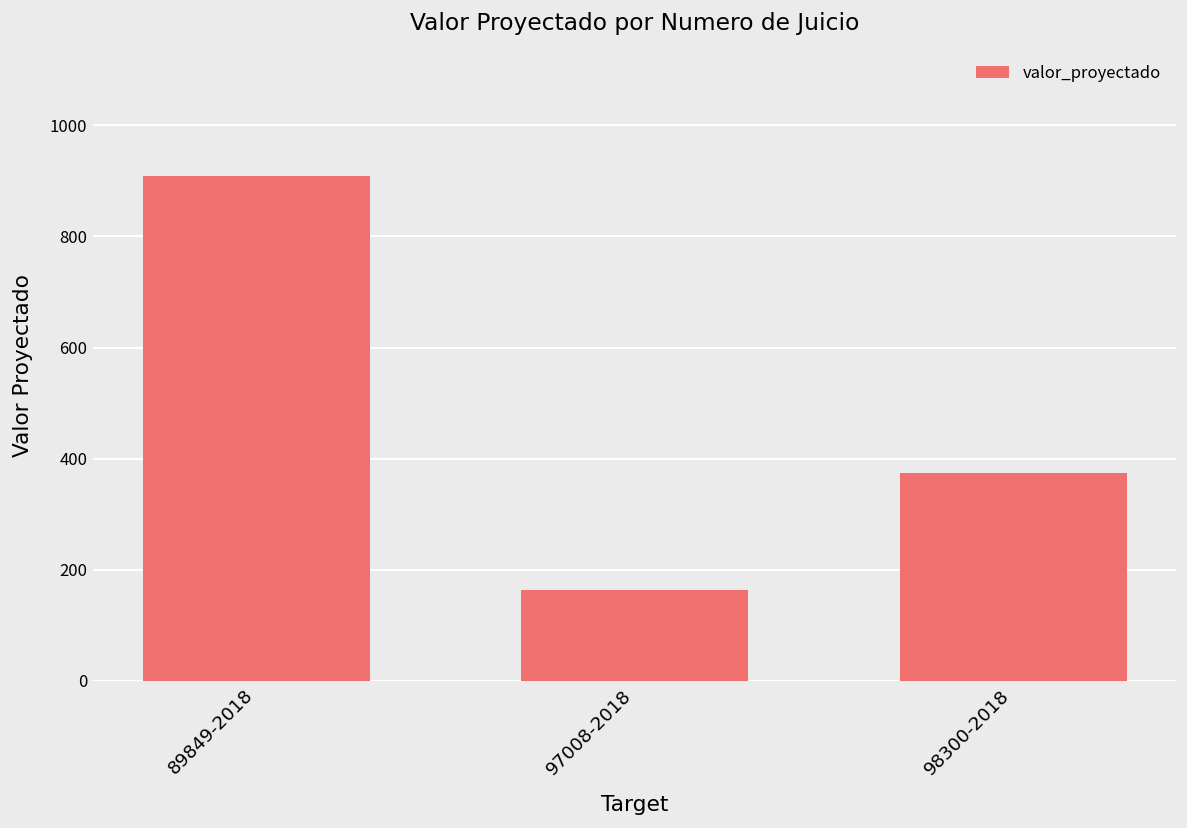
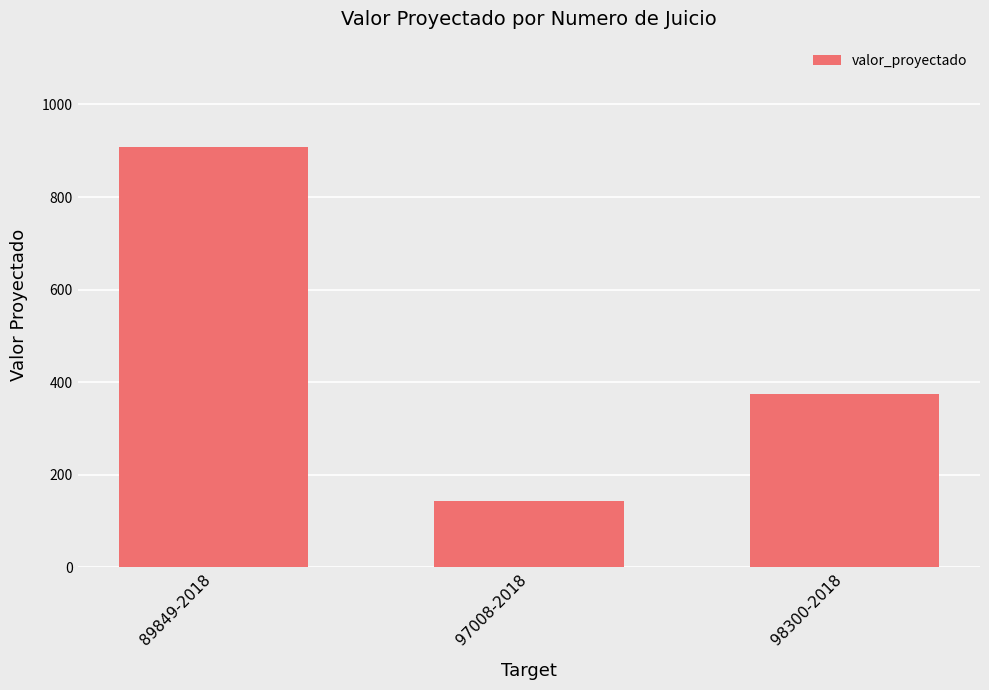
  {
    "89849-2018": 910,
-   "97008-2018": 160,
+   "97008-2018": 140,
    "98300-2018": 370
  }
